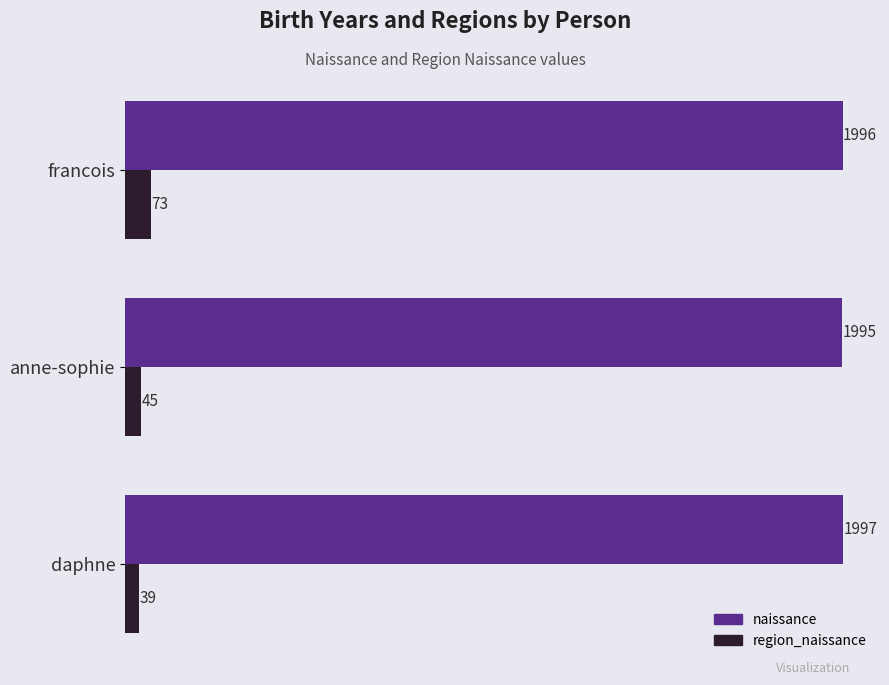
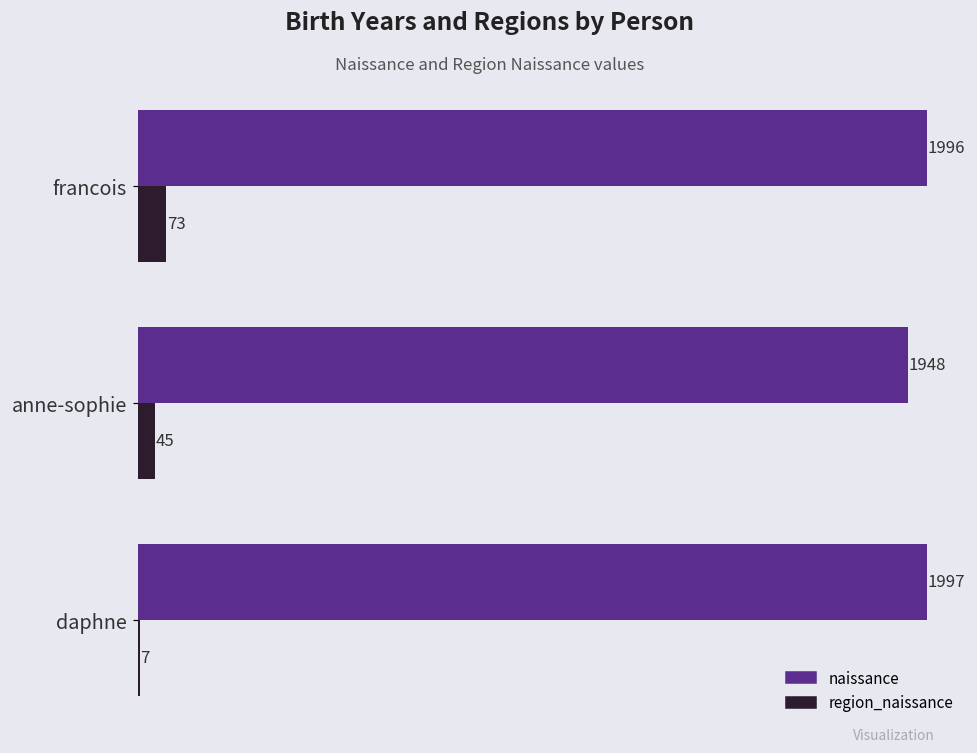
  {
    "naissance": {
      "francois": 1996,
-     "anne-sophie": 1995,
+     "anne-sophie": 1948,
      "daphne": 1997
    },
    "region_naissance": {
      "francois": 73,
      "anne-sophie": 45,
-     "daphne": 39
+     "daphne": 7
    }
  }
